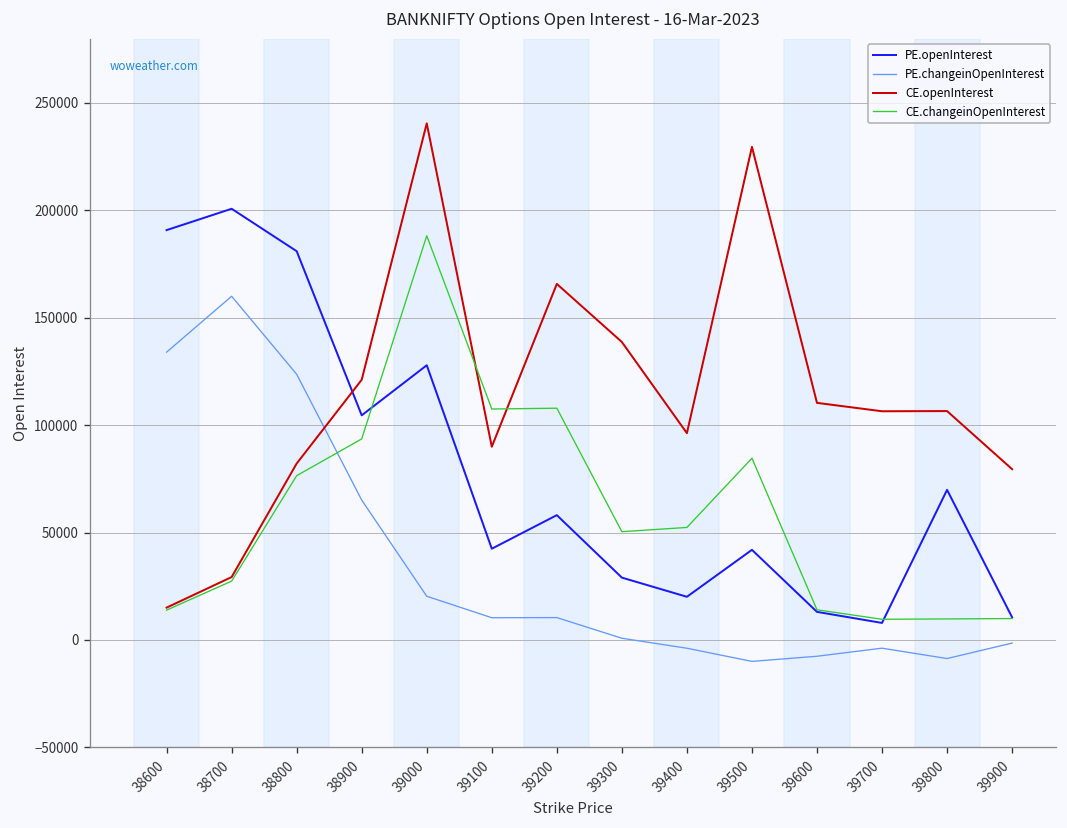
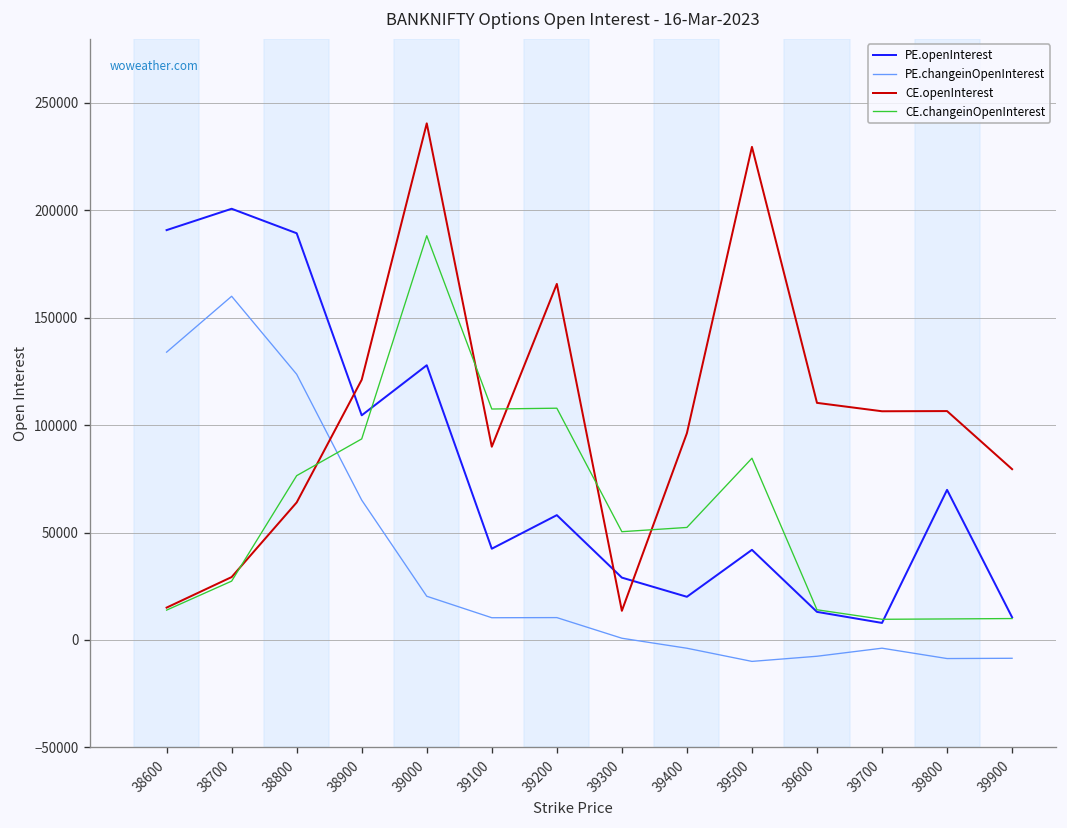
  {
    "PE.openInterest": {
      "38600": 191000,
      "38700": 201000,
-     "38800": 181000,
+     "38800": 189000,
      "38900": 105000,
      "39000": 128000,
      "39100": 42000,
      "39200": 58000,
      "39300": 29000,
      "39400": 20000,
      "39500": 42000,
      "39700": 8000,
      "39800": 70000
    },
    "PE.changeinOpenInterest": {
      "38600": 134000,
      "38700": 160000,
      "38800": 124000,
      "38900": 65000,
      "39000": 20000,
      "39100": 10000,
      "39200": 10000,
      "39300": 1000,
      "39400": -4000,
      "39500": -10000,
      "39600": -8000,
      "39700": -4000,
      "39800": -9000,
-     "39900": -1000
+     "39900": -9000
    },
    "CE.openInterest": {
      "38700": 29000,
-     "38800": 82000,
+     "38800": 64000,
      "38900": 121000,
      "39000": 241000,
      "39100": 90000,
      "39200": 166000,
-     "39300": 139000,
+     "39300": 14000,
      "39400": 96000,
      "39500": 230000,
      "39600": 110000,
      "39700": 106000,
      "39800": 107000,
      "39900": 80000
    },
    "CE.changeinOpenInterest": {
      "38700": 27000,
      "38800": 76000,
      "38900": 94000,
      "39000": 188000,
      "39100": 108000,
      "39200": 108000,
      "39300": 50000,
      "39400": 52000,
      "39500": 85000,
      "39700": 10000,
      "39800": 10000
    }
  }
